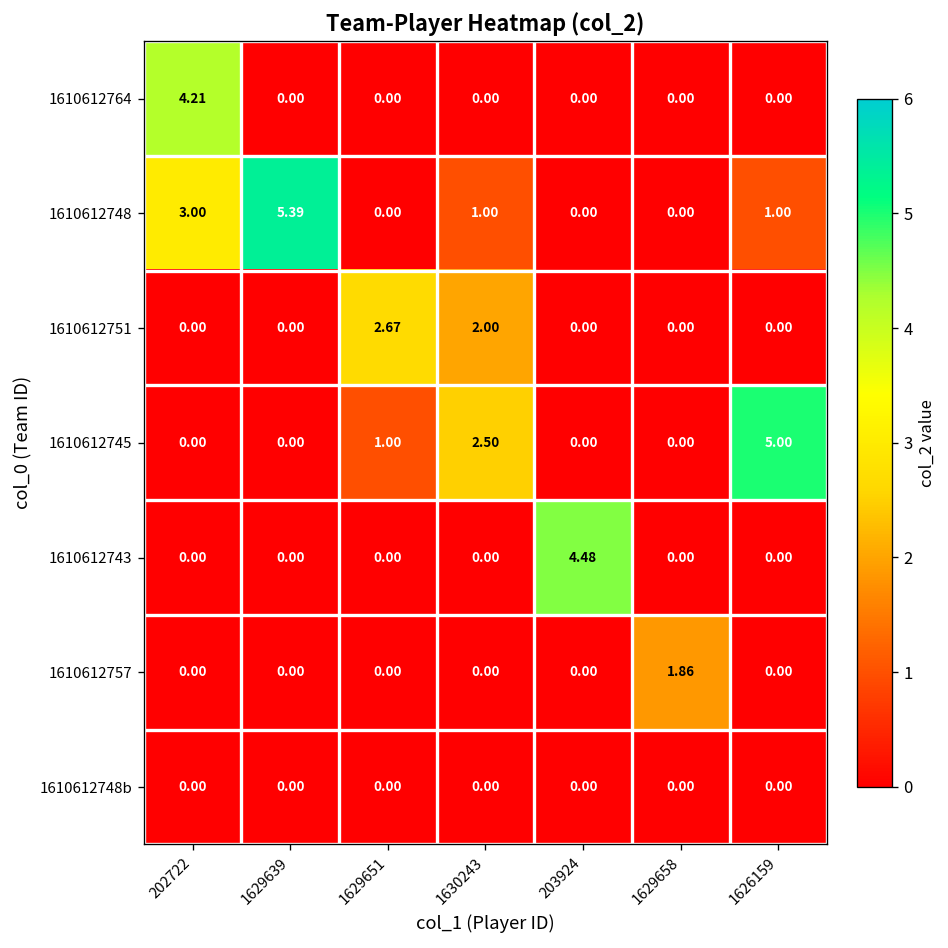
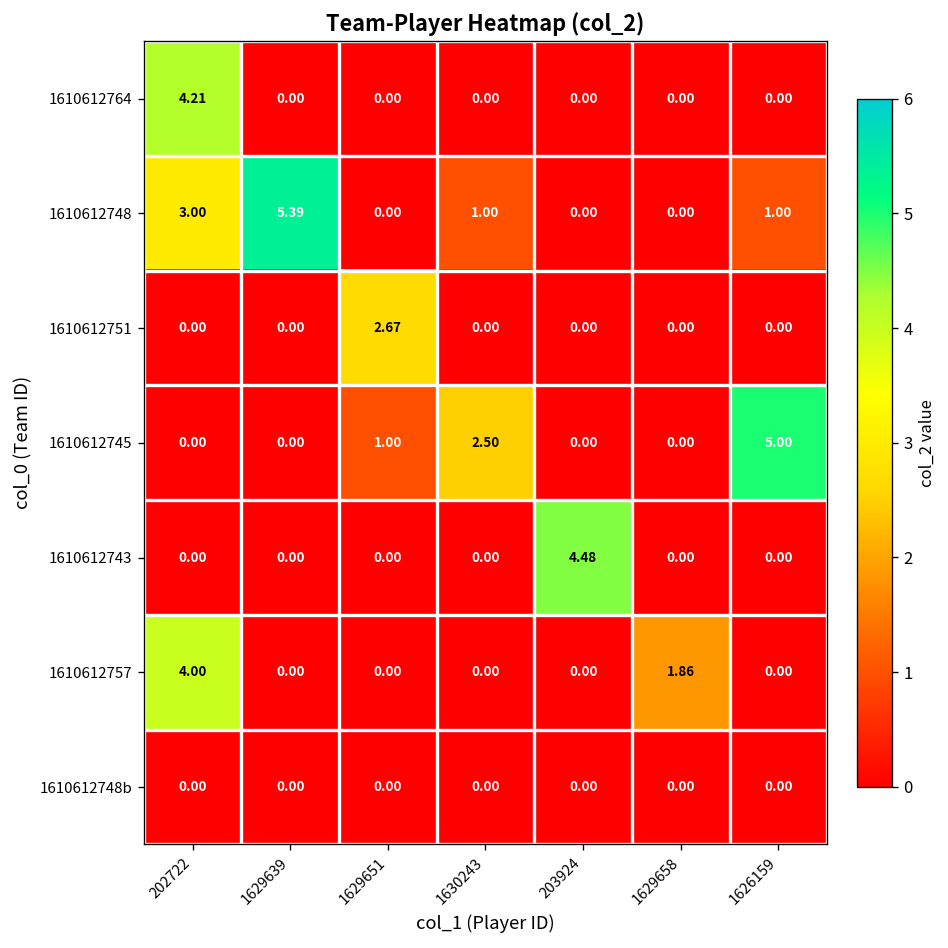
  {
    "1610612764": {
      "202722": 4.21,
      "1629639": 0.00,
      "1629651": 0.00,
      "1630243": 0.00,
      "203924": 0.00,
      "1629658": 0.00,
      "1626159": 0.00
    },
    "1610612748": {
      "202722": 3.00,
      "1629639": 5.39,
      "1629651": 0.00,
      "1630243": 1.00,
      "203924": 0.00,
      "1629658": 0.00,
      "1626159": 1.00
    },
    "1610612751": {
      "202722": 0.00,
      "1629639": 0.00,
      "1629651": 2.67,
-     "1630243": 2.00,
+     "1630243": 0.00,
      "203924": 0.00,
      "1629658": 0.00,
      "1626159": 0.00
    },
    "1610612745": {
      "202722": 0.00,
      "1629639": 0.00,
      "1629651": 1.00,
      "1630243": 2.50,
      "203924": 0.00,
      "1629658": 0.00,
      "1626159": 5.00
    },
    "1610612743": {
      "202722": 0.00,
      "1629639": 0.00,
      "1629651": 0.00,
      "1630243": 0.00,
      "203924": 4.48,
      "1629658": 0.00,
      "1626159": 0.00
    },
    "1610612757": {
-     "202722": 0.00,
+     "202722": 4.00,
      "1629639": 0.00,
      "1629651": 0.00,
      "1630243": 0.00,
      "203924": 0.00,
      "1629658": 1.86,
      "1626159": 0.00
    },
    "1610612748b": {
      "202722": 0.00,
      "1629639": 0.00,
      "1629651": 0.00,
      "1630243": 0.00,
      "203924": 0.00,
      "1629658": 0.00,
      "1626159": 0.00
    }
  }
